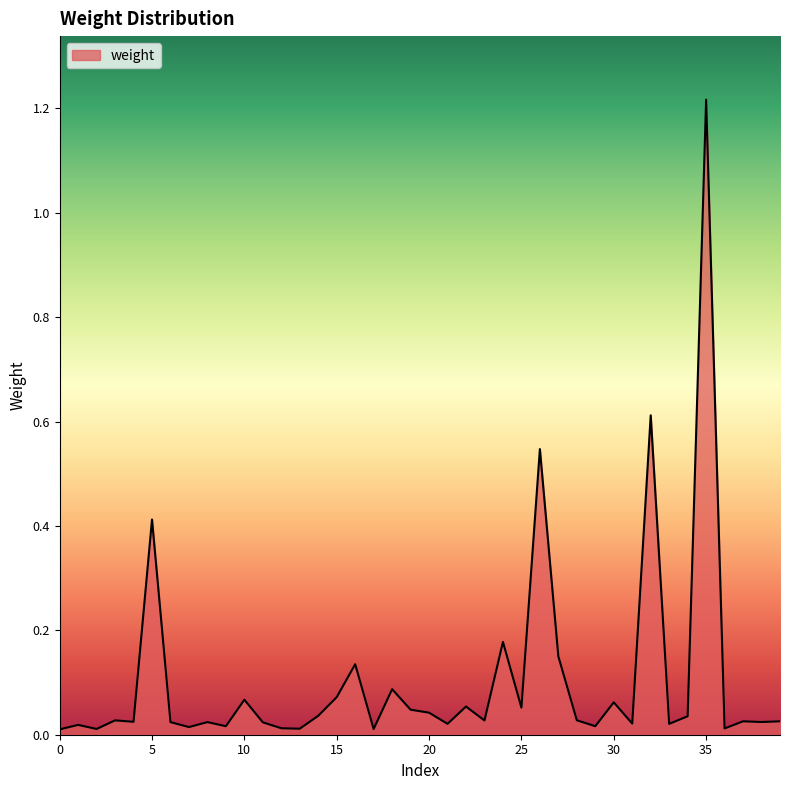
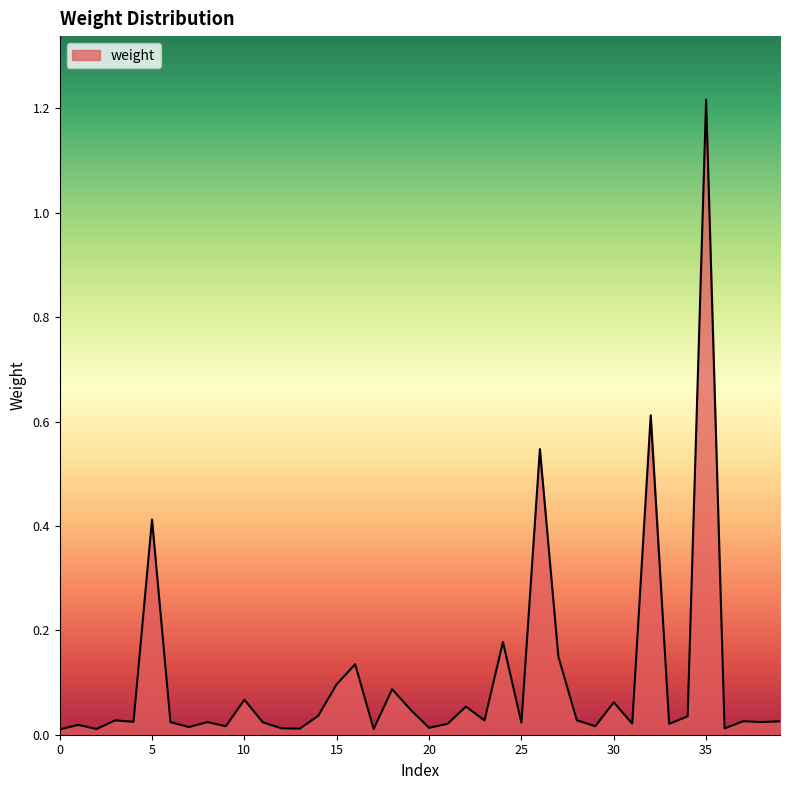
  {
    "0": 0.01,
    "5": 0.41,
    "10": 0.07,
-   "15": 0.07,
-   "20": 0.04,
-   "25": 0.05,
+   "15": 0.10,
+   "20": 0.01,
+   "25": 0.02,
    "30": 0.06,
    "35": 1.22
  }
